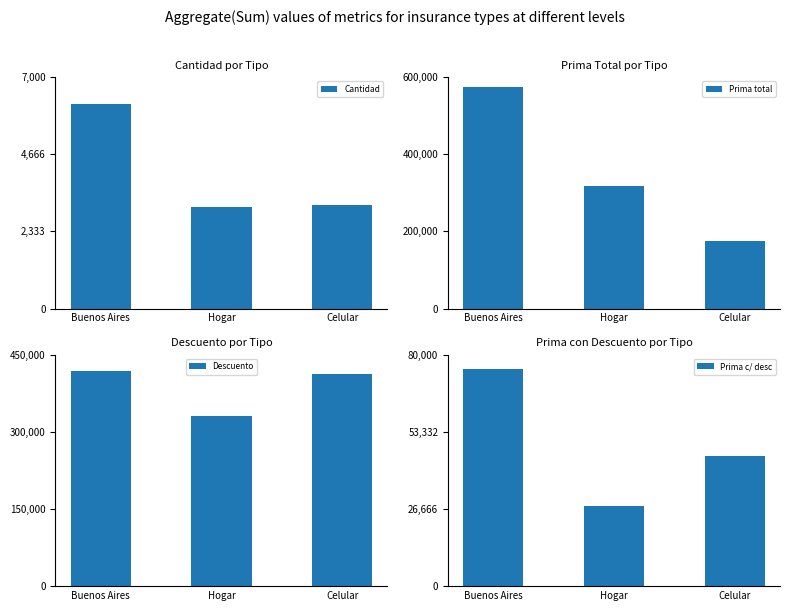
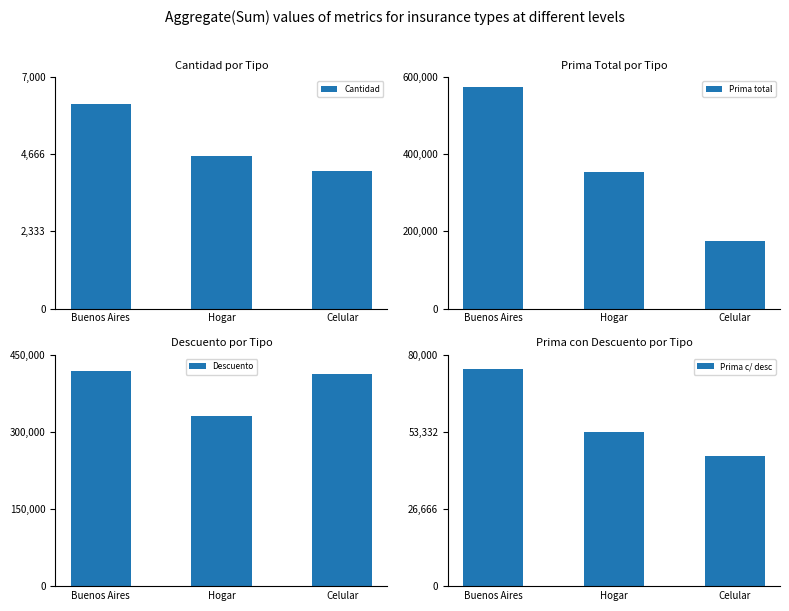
  {
    "Cantidad por Tipo": {
      "Buenos Aires": "6,200",
-     "Hogar": "3,100",
-     "Celular": "3,100"
+     "Hogar": "4,600",
+     "Celular": "4,200"
    },
    "Prima Total por Tipo": {
      "Buenos Aires": "570,000",
-     "Hogar": "320,000",
+     "Hogar": "350,000",
      "Celular": "170,000"
    },
    "Descuento por Tipo": {
      "Buenos Aires": "420,000",
      "Hogar": "330,000",
      "Celular": "410,000"
    },
    "Prima con Descuento por Tipo": {
      "Buenos Aires": "75,000",
-     "Hogar": "28,000",
+     "Hogar": "53,000",
      "Celular": "45,000"
    }
  }
